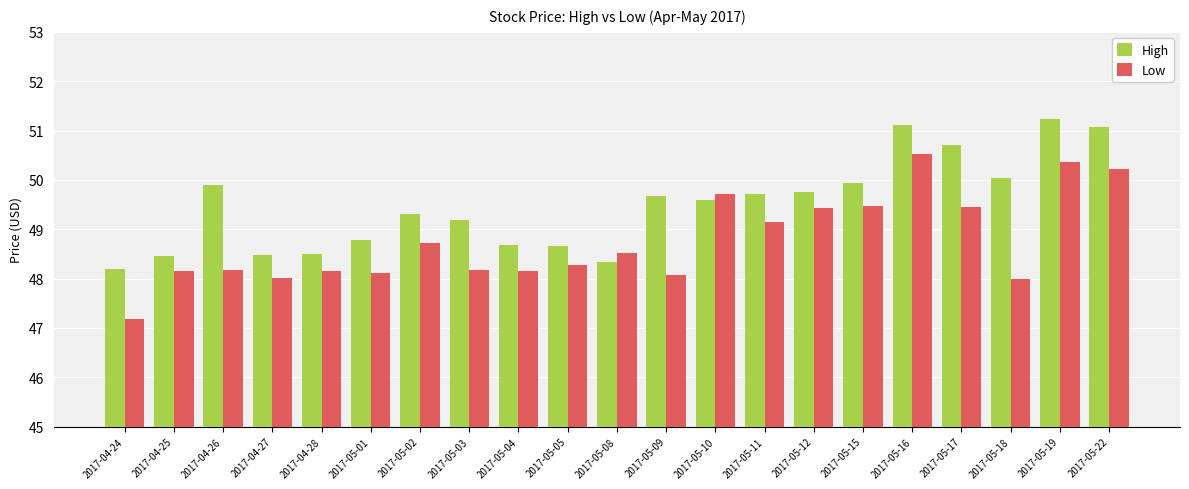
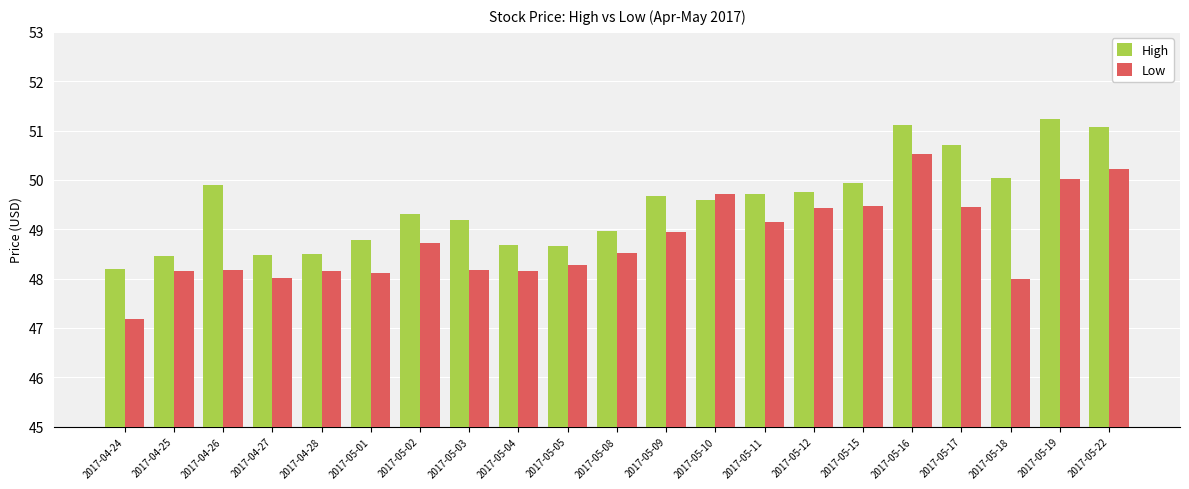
  {
    "High": {
      "2017-04-24": 48.2,
      "2017-04-25": 48.5,
      "2017-04-26": 49.9,
      "2017-04-27": 48.5,
      "2017-04-28": 48.5,
      "2017-05-01": 48.8,
      "2017-05-02": 49.3,
      "2017-05-03": 49.2,
      "2017-05-04": 48.7,
      "2017-05-05": 48.7,
-     "2017-05-08": 48.3,
+     "2017-05-08": 49.0,
      "2017-05-09": 49.7,
      "2017-05-10": 49.6,
      "2017-05-11": 49.7,
      "2017-05-12": 49.8,
      "2017-05-15": 49.9,
      "2017-05-16": 51.1,
      "2017-05-17": 50.7,
      "2017-05-18": 50.0,
      "2017-05-19": 51.2,
      "2017-05-22": 51.1
    },
    "Low": {
      "2017-04-24": 47.2,
      "2017-04-25": 48.2,
      "2017-04-26": 48.2,
      "2017-04-27": 48.0,
      "2017-04-28": 48.2,
      "2017-05-01": 48.1,
      "2017-05-02": 48.7,
      "2017-05-03": 48.2,
      "2017-05-04": 48.2,
      "2017-05-05": 48.3,
      "2017-05-08": 48.5,
-     "2017-05-09": 48.1,
+     "2017-05-09": 48.9,
      "2017-05-10": 49.7,
      "2017-05-11": 49.1,
      "2017-05-12": 49.4,
      "2017-05-15": 49.5,
      "2017-05-16": 50.5,
      "2017-05-17": 49.5,
      "2017-05-18": 48.0,
-     "2017-05-19": 50.4,
+     "2017-05-19": 50.0,
      "2017-05-22": 50.2
    }
  }
